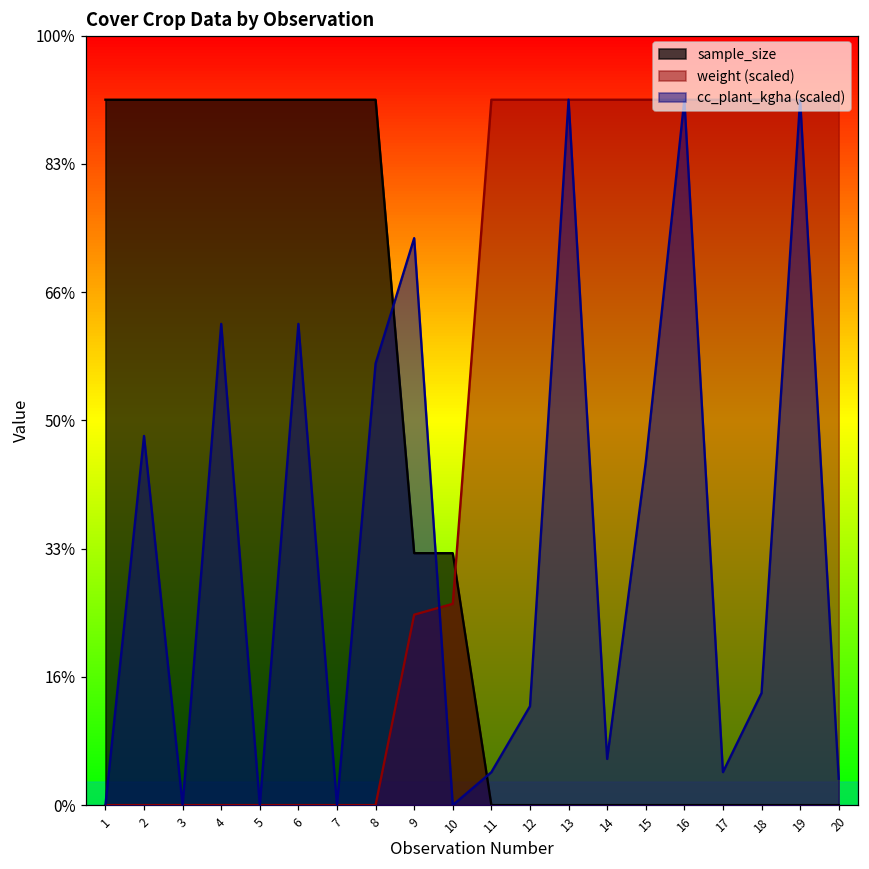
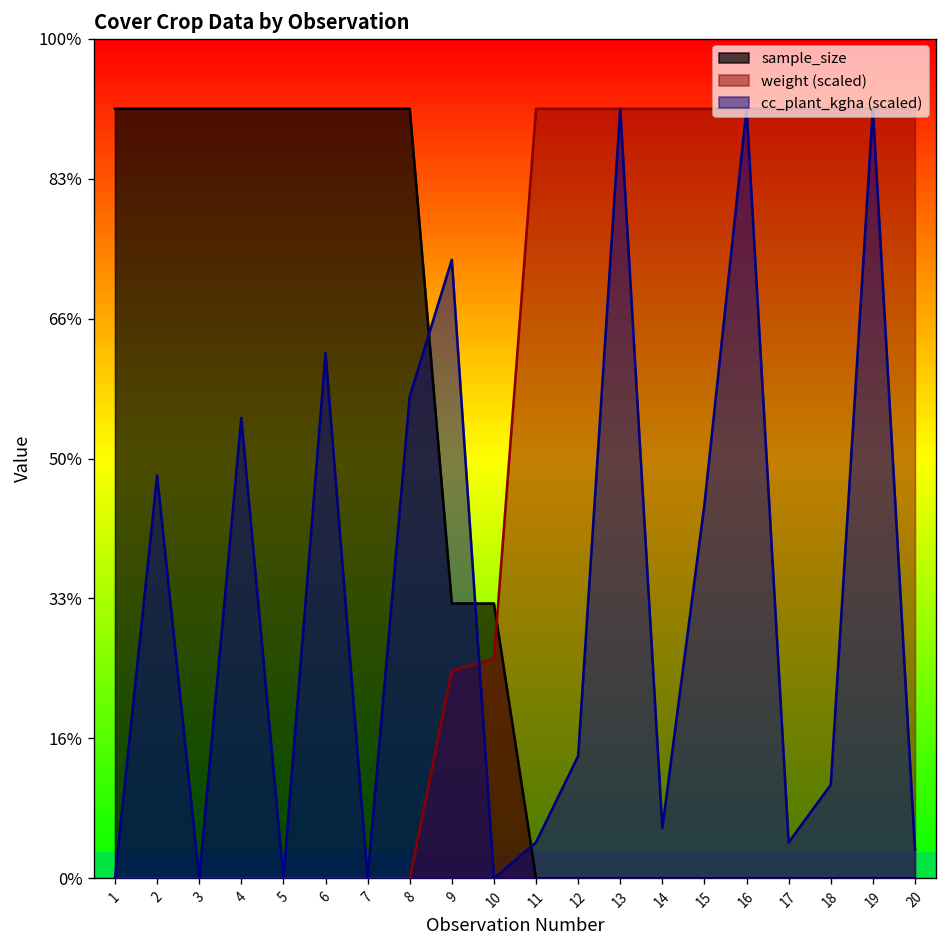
  {
    "sample_size": {
      "1": "92%",
      "2": "92%",
      "3": "92%",
      "4": "92%",
      "5": "92%",
      "6": "92%",
      "7": "92%",
      "8": "92%",
      "9": "33%",
      "10": "33%"
    },
    "weight (scaled)": {
      "9": "25%",
      "10": "26%",
      "11": "92%",
      "12": "92%",
      "14": "92%",
      "15": "92%"
    },
    "cc_plant_kgha (scaled)": {
      "2": "48%",
-     "4": "63%",
+     "4": "55%",
      "6": "63%",
      "8": "57%",
      "9": "74%",
      "11": "4%",
-     "12": "13%",
+     "12": "15%",
      "14": "6%",
      "15": "45%",
      "17": "4%",
-     "18": "15%",
+     "18": "11%",
      "20": "3%"
    }
  }
